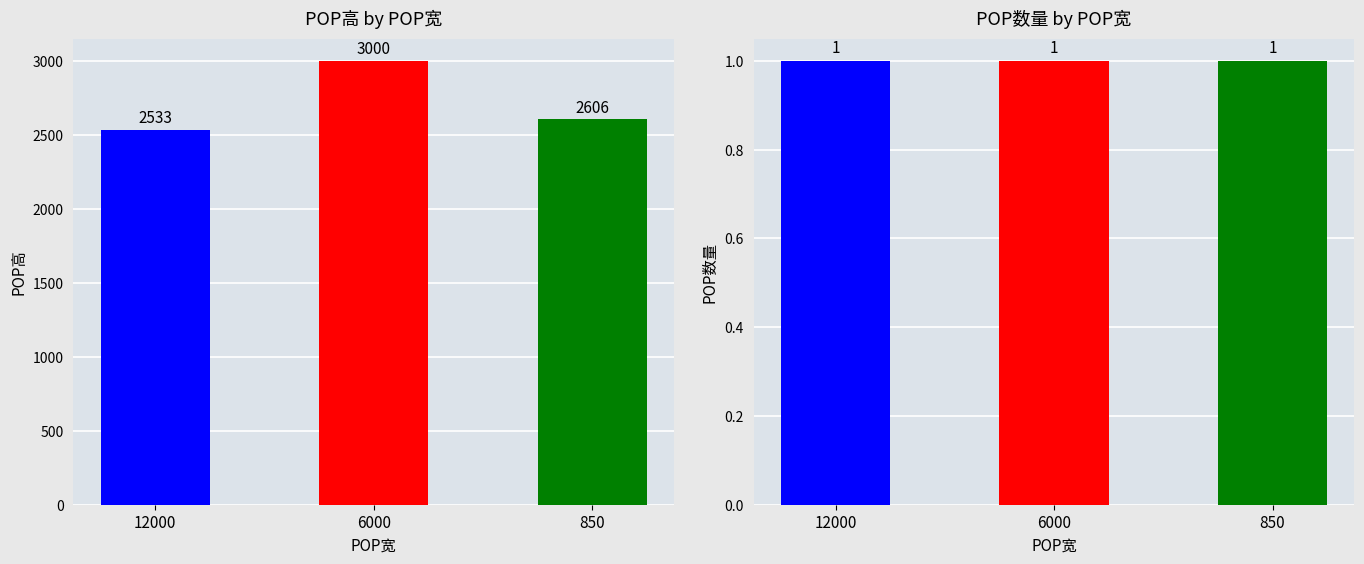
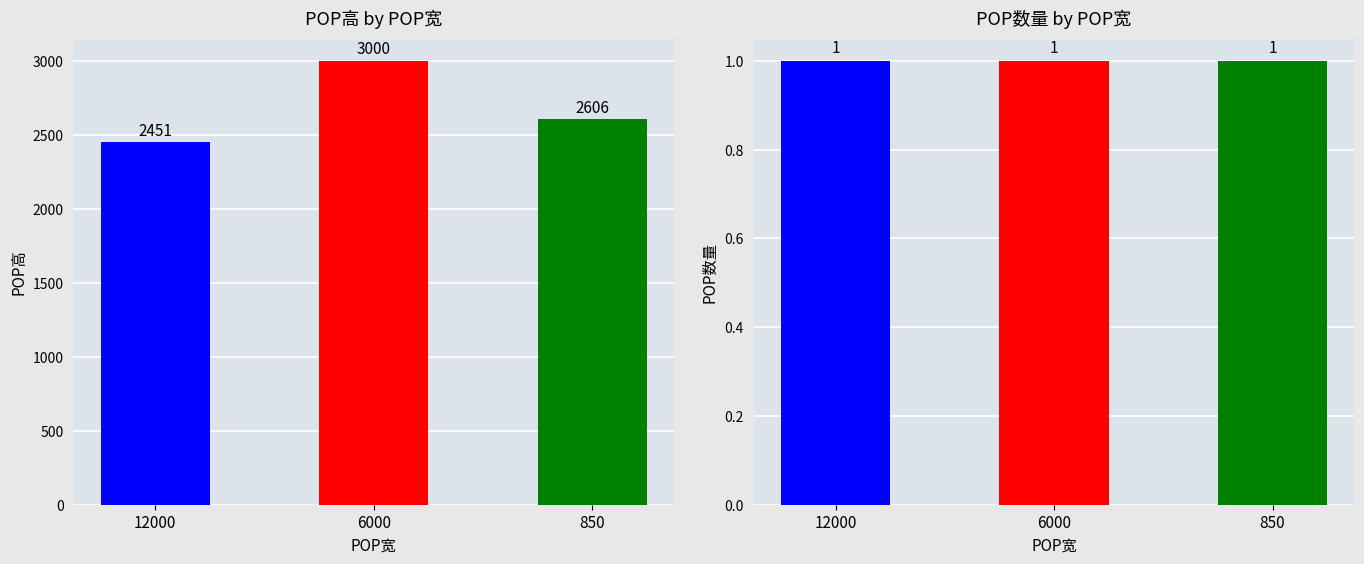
  {
    "POP高 by POP宽": {
-     "12000": 2533,
+     "12000": 2451,
      "6000": 3000,
      "850": 2606
    },
    "POP数量 by POP宽": {
      "12000": 1,
      "6000": 1,
      "850": 1
    }
  }
